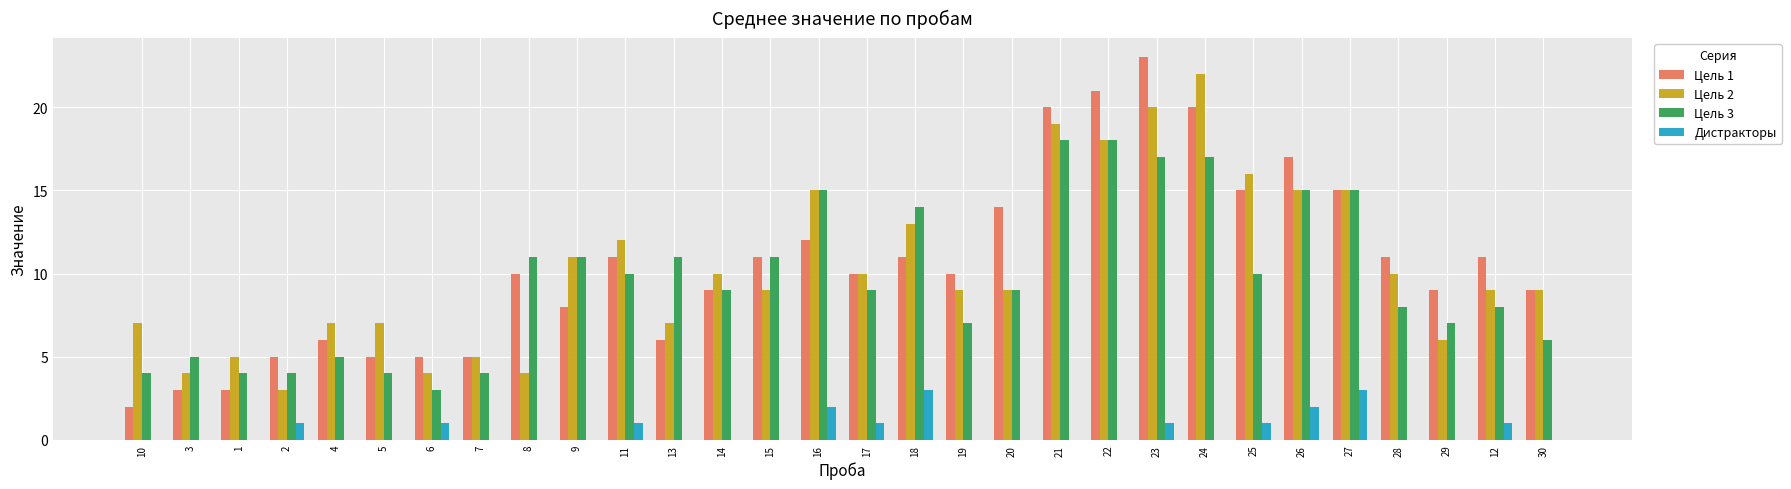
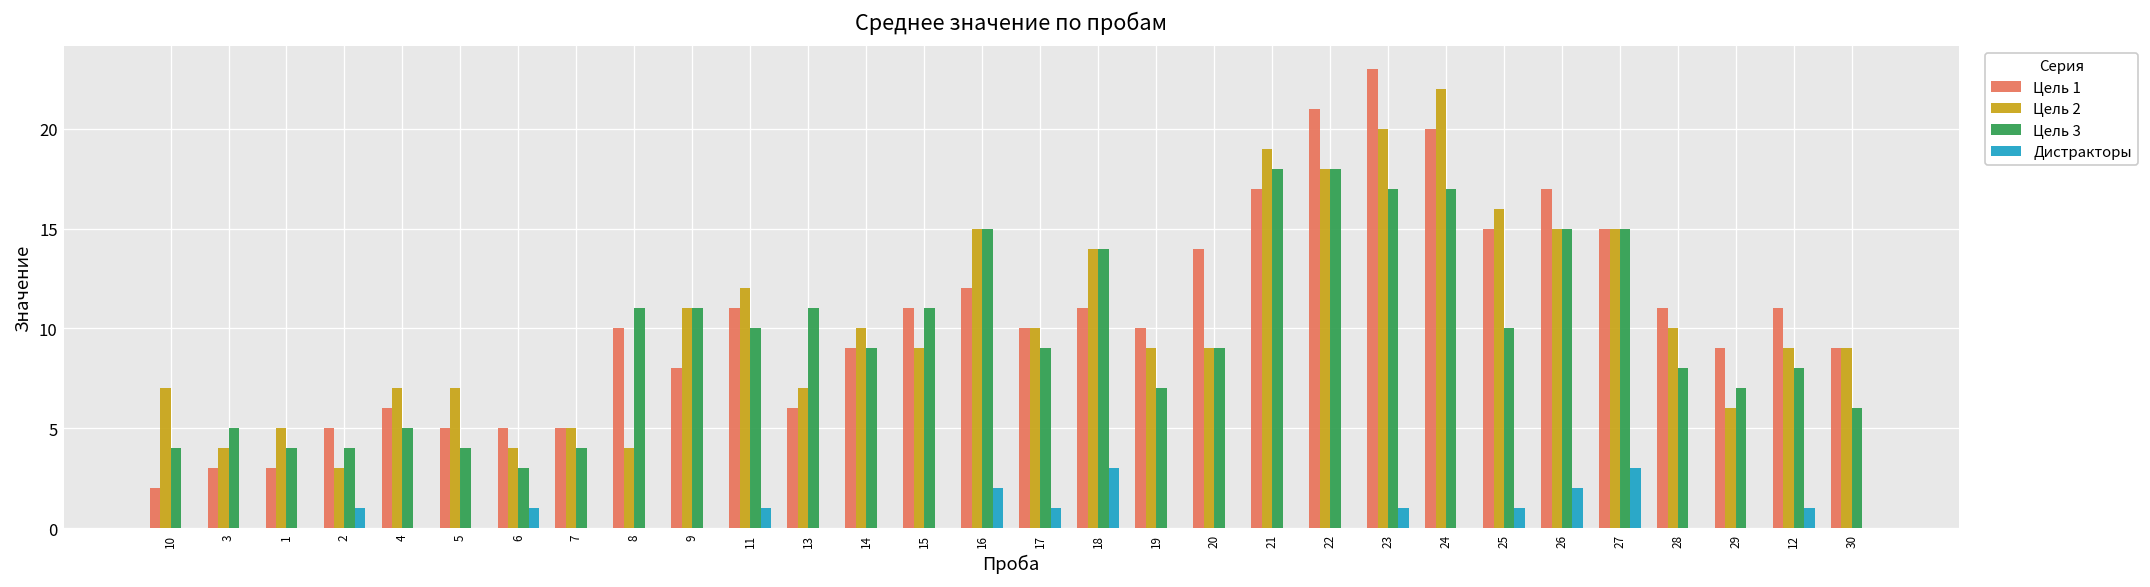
  {
    "Цель 1": {
      "10": 2,
      "3": 3,
      "1": 3,
      "2": 5,
      "4": 6,
      "5": 5,
      "6": 5,
      "7": 5,
      "8": 10,
      "9": 8,
      "11": 11,
      "13": 6,
      "14": 9,
      "15": 11,
      "16": 12,
      "17": 10,
      "18": 11,
      "19": 10,
      "20": 14,
-     "21": 20,
+     "21": 17,
      "22": 21,
      "23": 23,
      "24": 20,
      "25": 15,
      "26": 17,
      "27": 15,
      "28": 11,
      "29": 9,
      "12": 11,
      "30": 9
    },
    "Цель 2": {
      "10": 7,
      "3": 4,
      "1": 5,
      "2": 3,
      "4": 7,
      "5": 7,
      "6": 4,
      "7": 5,
      "8": 4,
      "9": 11,
      "11": 12,
      "13": 7,
      "14": 10,
      "15": 9,
      "16": 15,
      "17": 10,
-     "18": 13,
+     "18": 14,
      "19": 9,
      "20": 9,
      "21": 19,
      "22": 18,
      "23": 20,
      "24": 22,
      "25": 16,
      "26": 15,
      "27": 15,
      "28": 10,
      "29": 6,
      "12": 9,
      "30": 9
    },
    "Цель 3": {
      "10": 4,
      "3": 5,
      "1": 4,
      "2": 4,
      "4": 5,
      "5": 4,
      "6": 3,
      "7": 4,
      "8": 11,
      "9": 11,
      "11": 10,
      "13": 11,
      "14": 9,
      "15": 11,
      "16": 15,
      "17": 9,
      "18": 14,
      "19": 7,
      "20": 9,
      "21": 18,
      "22": 18,
      "23": 17,
      "24": 17,
      "25": 10,
      "26": 15,
      "27": 15,
      "28": 8,
      "29": 7,
      "12": 8,
      "30": 6
    },
    "Дистракторы": {
      "10": 0,
      "3": 0,
      "1": 0,
      "2": 1,
      "4": 0,
      "5": 0,
      "6": 1,
      "7": 0,
      "8": 0,
      "9": 0,
      "11": 1,
      "13": 0,
      "14": 0,
      "15": 0,
      "16": 2,
      "17": 1,
      "18": 3,
      "19": 0,
      "20": 0,
      "21": 0,
      "22": 0,
      "23": 1,
      "24": 0,
      "25": 1,
      "26": 2,
      "27": 3,
      "28": 0,
      "29": 0,
      "12": 1,
      "30": 0
    }
  }
